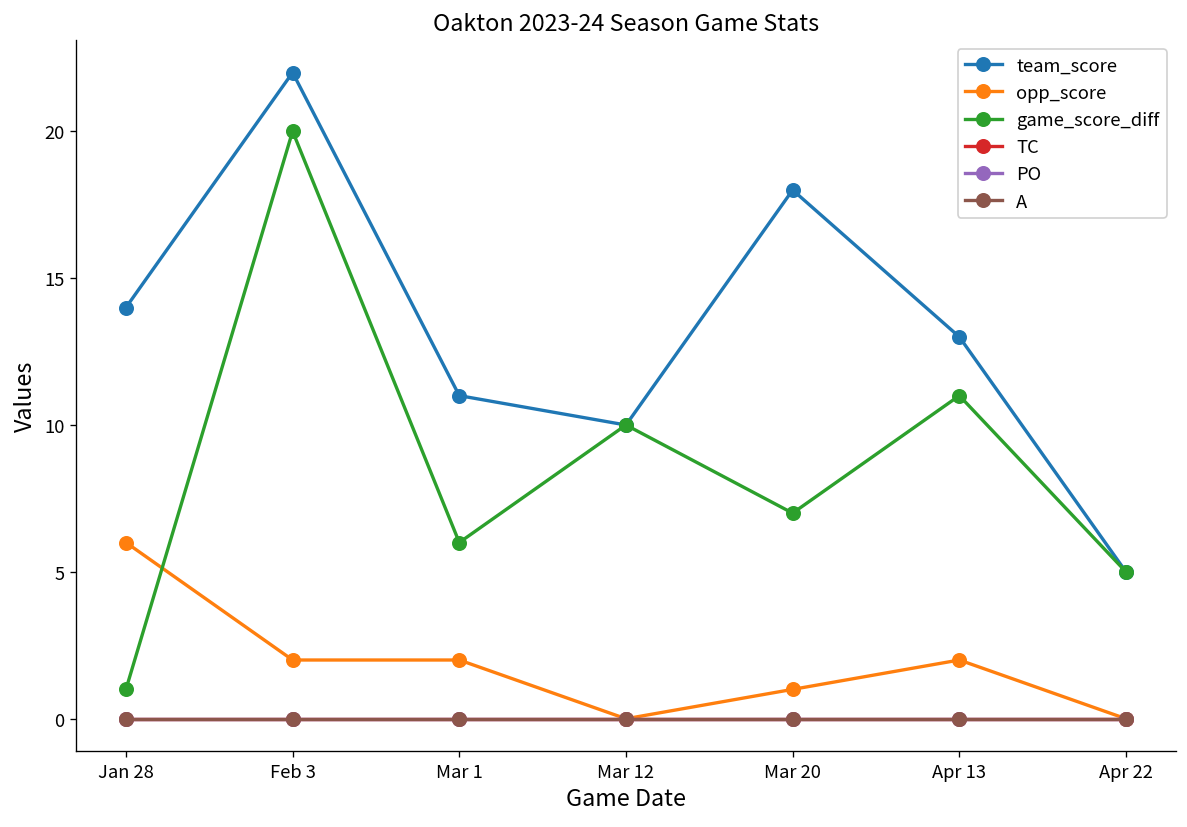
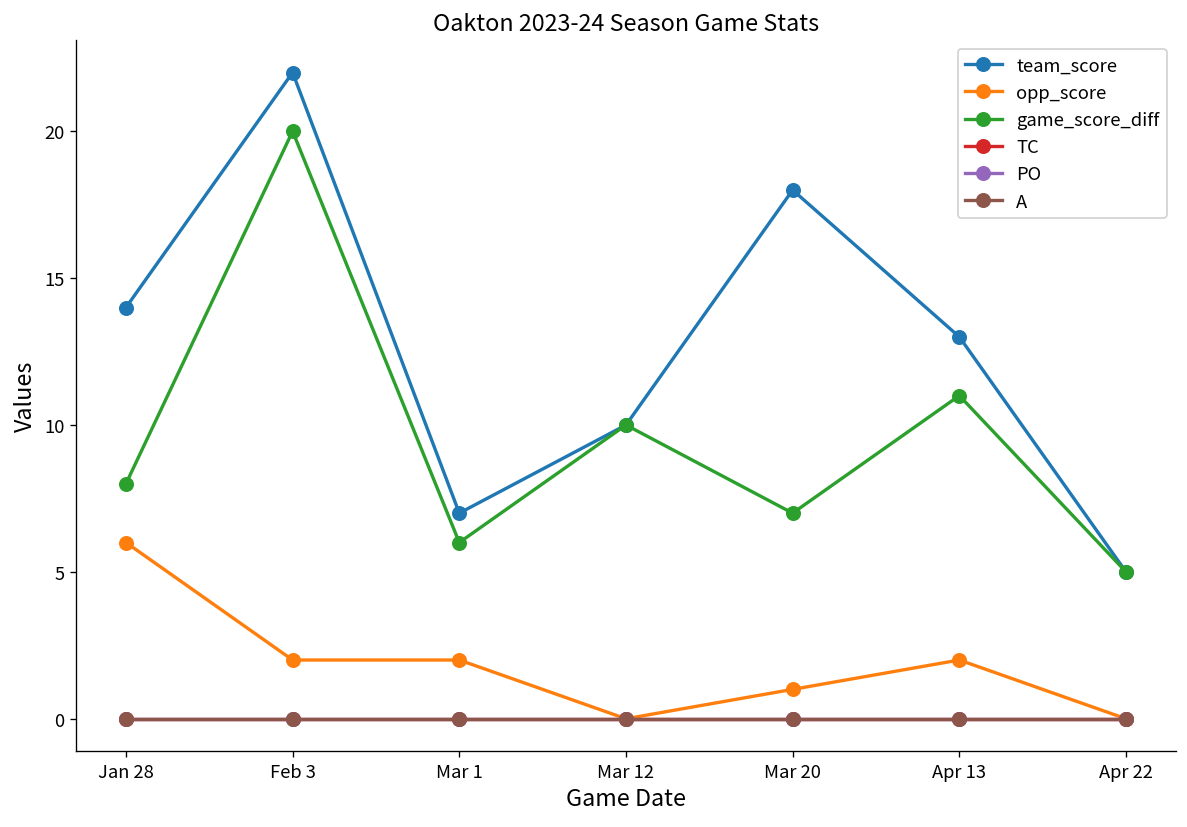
  {
    "team_score": {
      "Jan 28": 14,
      "Feb 3": 22,
-     "Mar 1": 11,
+     "Mar 1": 7,
      "Mar 20": 18,
      "Apr 13": 13
    },
    "opp_score": {
      "Jan 28": 6,
      "Feb 3": 2,
      "Mar 1": 2,
      "Mar 20": 1,
      "Apr 13": 2
    },
    "game_score_diff": {
-     "Jan 28": 1,
+     "Jan 28": 8,
      "Feb 3": 20,
      "Mar 1": 6,
      "Mar 20": 7,
      "Apr 13": 11
    },
    "A": {
      "Jan 28": 0,
      "Feb 3": 0,
      "Mar 1": 0,
      "Mar 20": 0,
      "Apr 13": 0
    }
  }
